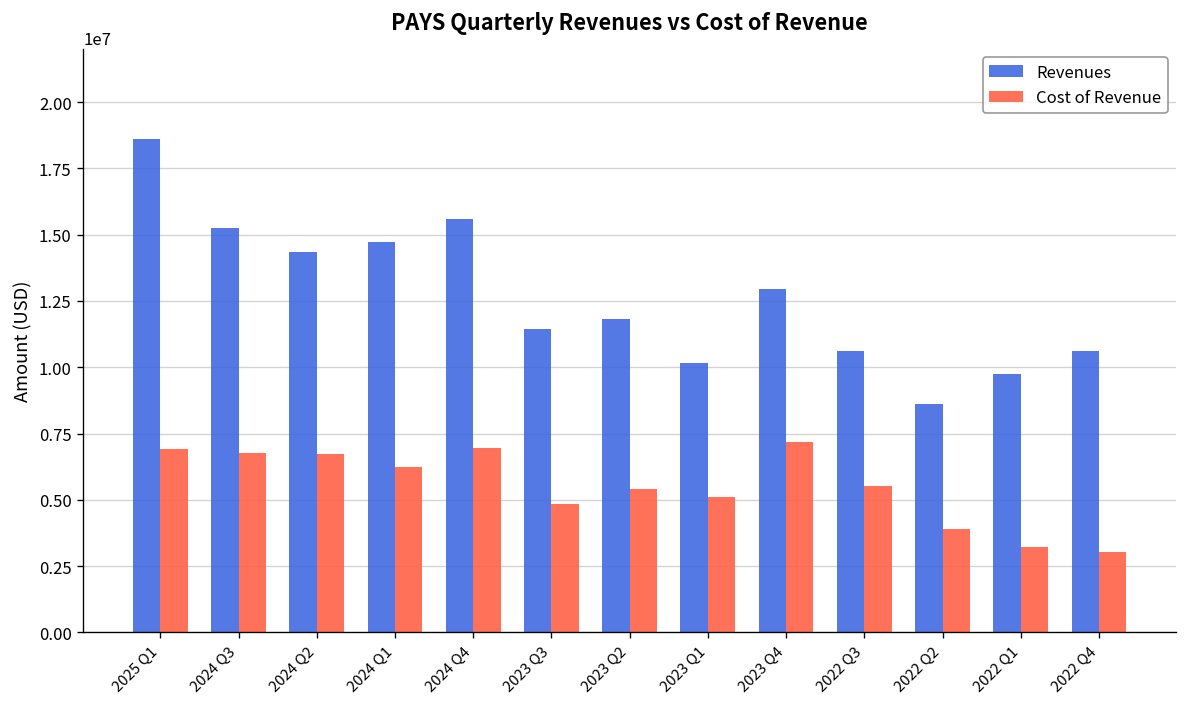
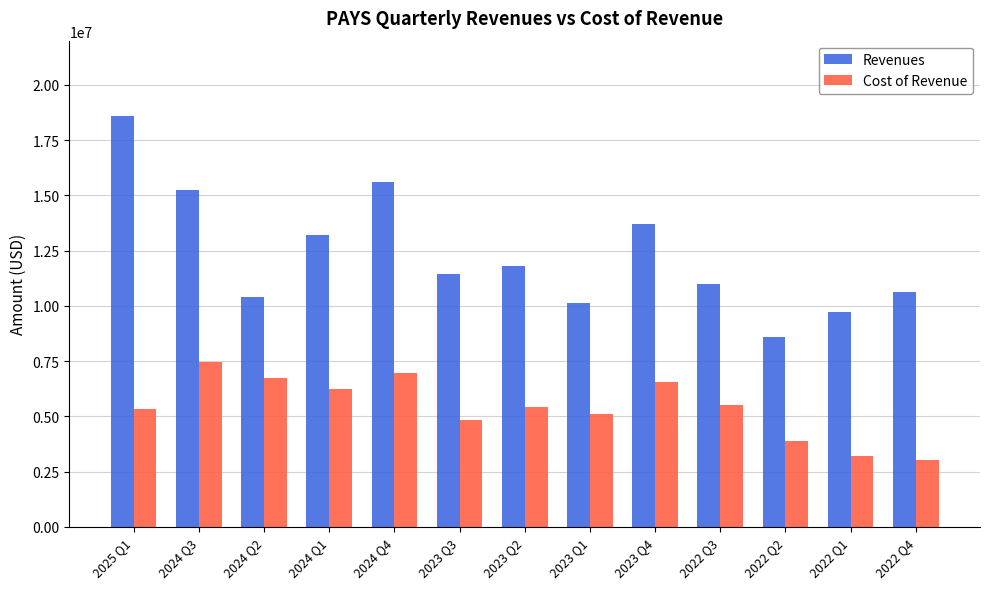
  {
    "Revenues": {
      "2025 Q1": 18600000,
      "2024 Q3": 15300000,
-     "2024 Q2": 14300000,
-     "2024 Q1": 14700000,
+     "2024 Q2": 10400000,
+     "2024 Q1": 13200000,
      "2024 Q4": 15600000,
      "2023 Q3": 11400000,
      "2023 Q2": 11800000,
      "2023 Q1": 10100000,
-     "2023 Q4": 12900000,
-     "2022 Q3": 10600000,
+     "2023 Q4": 13700000,
+     "2022 Q3": 11000000,
      "2022 Q2": 8600000,
      "2022 Q1": 9700000,
      "2022 Q4": 10600000
    },
    "Cost of Revenue": {
-     "2025 Q1": 6900000,
-     "2024 Q3": 6800000,
+     "2025 Q1": 5300000,
+     "2024 Q3": 7500000,
      "2024 Q2": 6700000,
      "2024 Q1": 6300000,
      "2024 Q4": 7000000,
      "2023 Q3": 4800000,
      "2023 Q2": 5400000,
      "2023 Q1": 5100000,
-     "2023 Q4": 7200000,
+     "2023 Q4": 6500000,
      "2022 Q3": 5500000,
      "2022 Q2": 3900000,
      "2022 Q1": 3200000,
      "2022 Q4": 3000000
    }
  }
